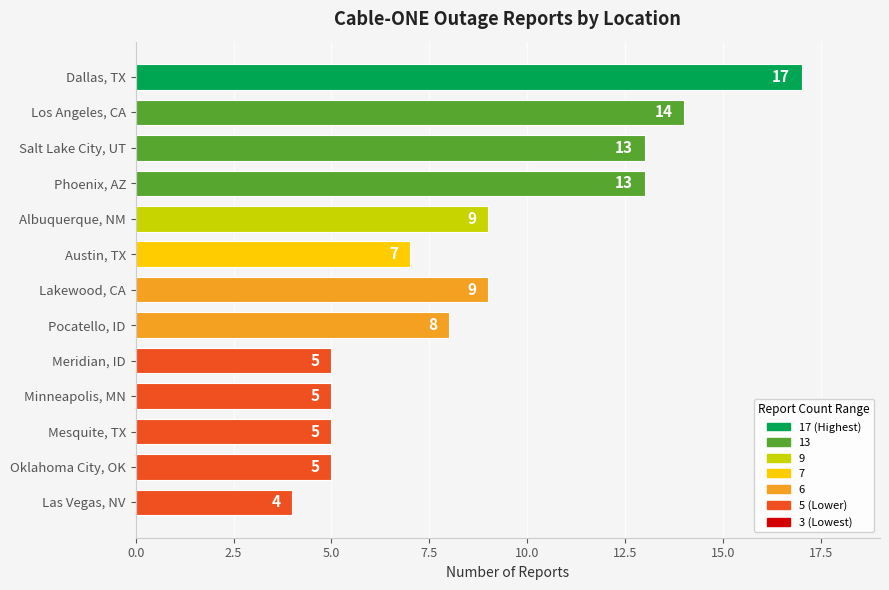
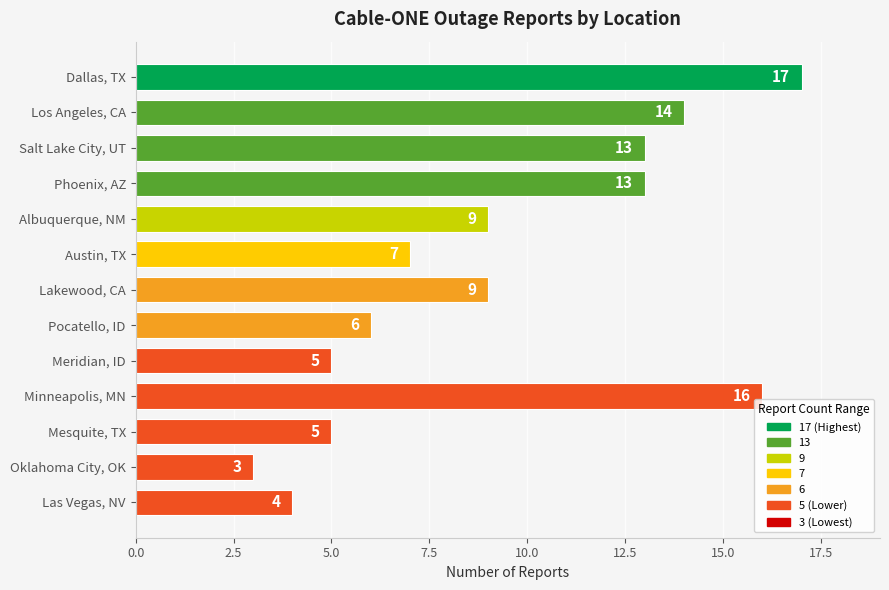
  {
    "Dallas, TX": 17,
    "Los Angeles, CA": 14,
    "Salt Lake City, UT": 13,
    "Phoenix, AZ": 13,
    "Albuquerque, NM": 9,
    "Austin, TX": 7,
    "Lakewood, CA": 9,
-   "Pocatello, ID": 8,
+   "Pocatello, ID": 6,
    "Meridian, ID": 5,
-   "Minneapolis, MN": 5,
+   "Minneapolis, MN": 16,
    "Mesquite, TX": 5,
-   "Oklahoma City, OK": 5,
+   "Oklahoma City, OK": 3,
    "Las Vegas, NV": 4
  }
